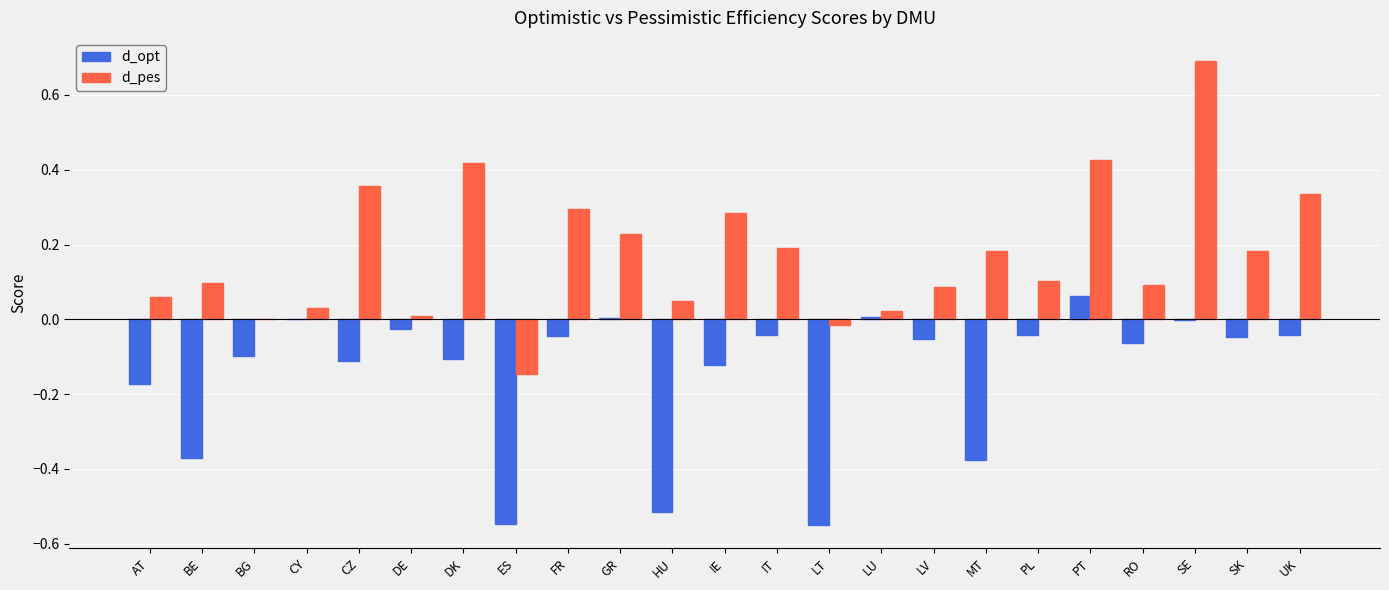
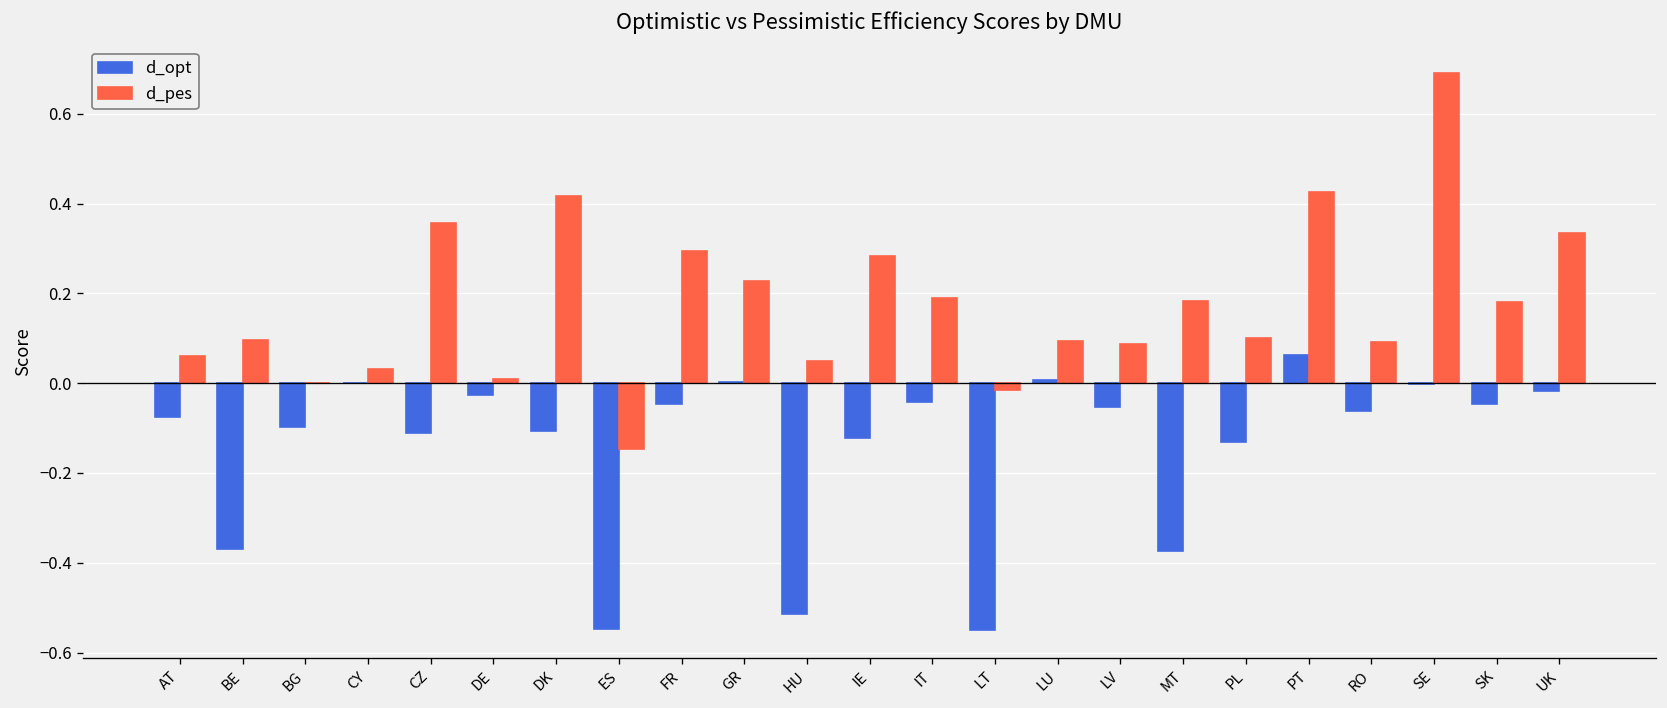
  {
    "d_opt": {
-     "AT": -0.17,
+     "AT": -0.08,
      "BE": -0.37,
      "BG": -0.10,
      "CZ": -0.11,
      "DE": -0.03,
      "DK": -0.11,
      "ES": -0.55,
      "FR": -0.05,
      "HU": -0.51,
      "IE": -0.12,
      "IT": -0.04,
      "LT": -0.55,
      "LV": -0.05,
      "MT": -0.37,
-     "PL": -0.04,
+     "PL": -0.13,
      "PT": 0.06,
      "RO": -0.06,
      "SK": -0.05,
-     "UK": -0.04
+     "UK": -0.02
    },
    "d_pes": {
      "AT": 0.06,
      "BE": 0.10,
      "CY": 0.03,
      "CZ": 0.36,
      "DE": 0.01,
      "DK": 0.42,
      "ES": -0.15,
      "FR": 0.29,
      "GR": 0.23,
      "HU": 0.05,
      "IE": 0.28,
      "IT": 0.19,
      "LT": -0.02,
-     "LU": 0.02,
+     "LU": 0.09,
      "LV": 0.09,
      "MT": 0.18,
      "PL": 0.10,
      "PT": 0.43,
      "RO": 0.09,
      "SE": 0.69,
      "SK": 0.18,
      "UK": 0.33
    }
  }
